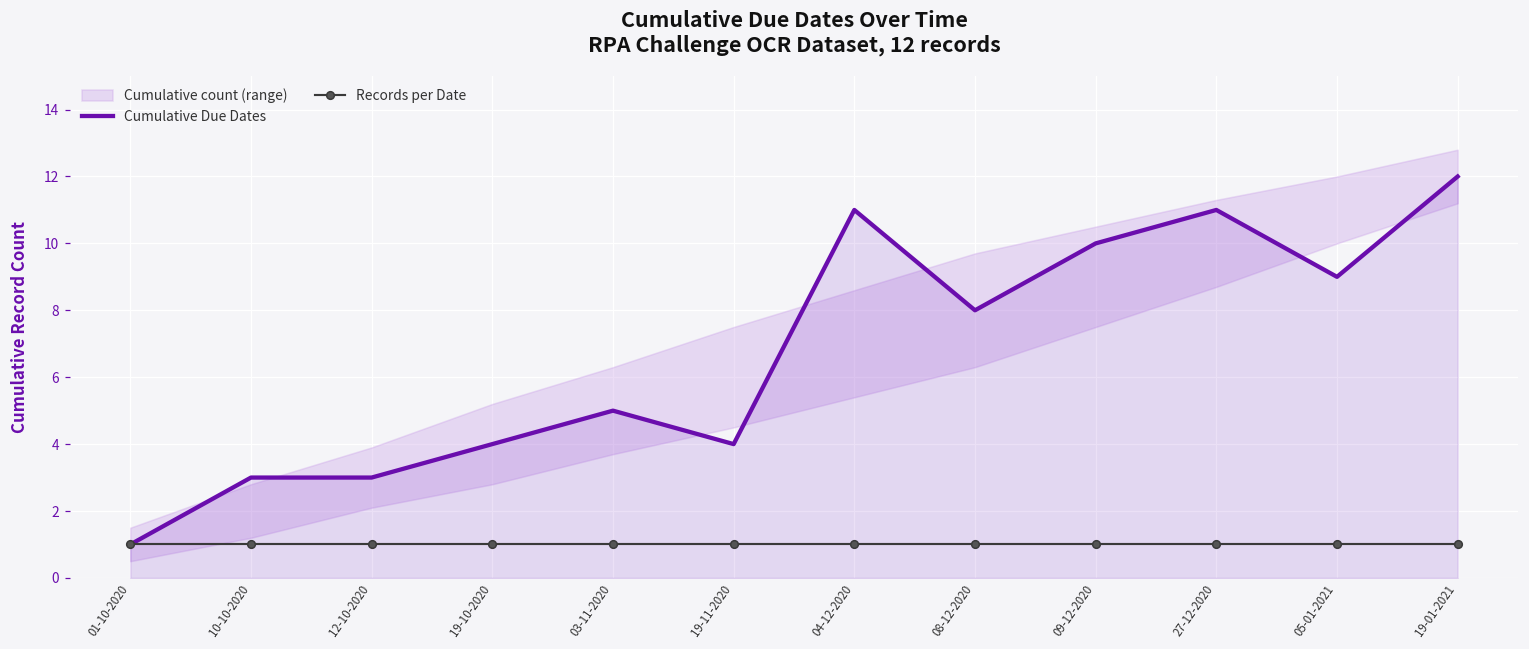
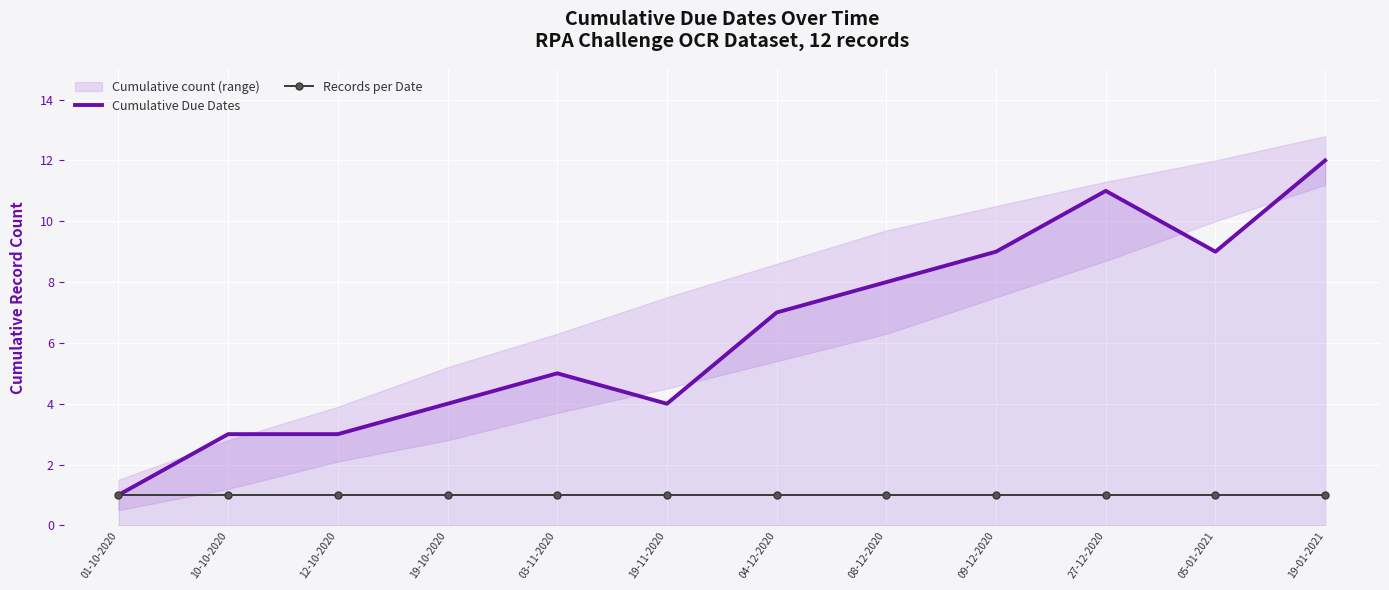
  {
    "Cumulative Due Dates": {
      "10-10-2020": 3,
      "12-10-2020": 3,
      "19-10-2020": 4,
      "03-11-2020": 5,
      "19-11-2020": 4,
-     "04-12-2020": 11,
+     "04-12-2020": 7,
      "08-12-2020": 8,
-     "09-12-2020": 10,
+     "09-12-2020": 9,
      "27-12-2020": 11,
      "05-01-2021": 9,
      "19-01-2021": 12
    },
    "Records per Date": {
      "10-10-2020": 1,
      "12-10-2020": 1,
      "19-10-2020": 1,
      "03-11-2020": 1,
      "19-11-2020": 1,
      "04-12-2020": 1,
      "08-12-2020": 1,
      "09-12-2020": 1,
      "27-12-2020": 1,
      "05-01-2021": 1,
      "19-01-2021": 1
    }
  }
